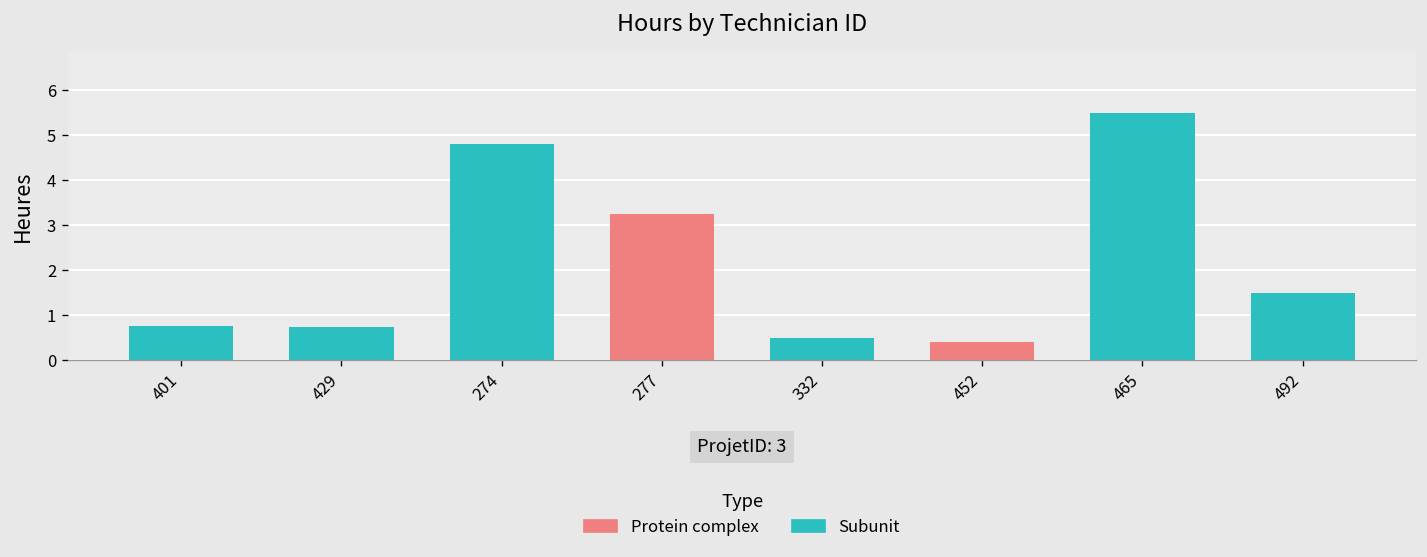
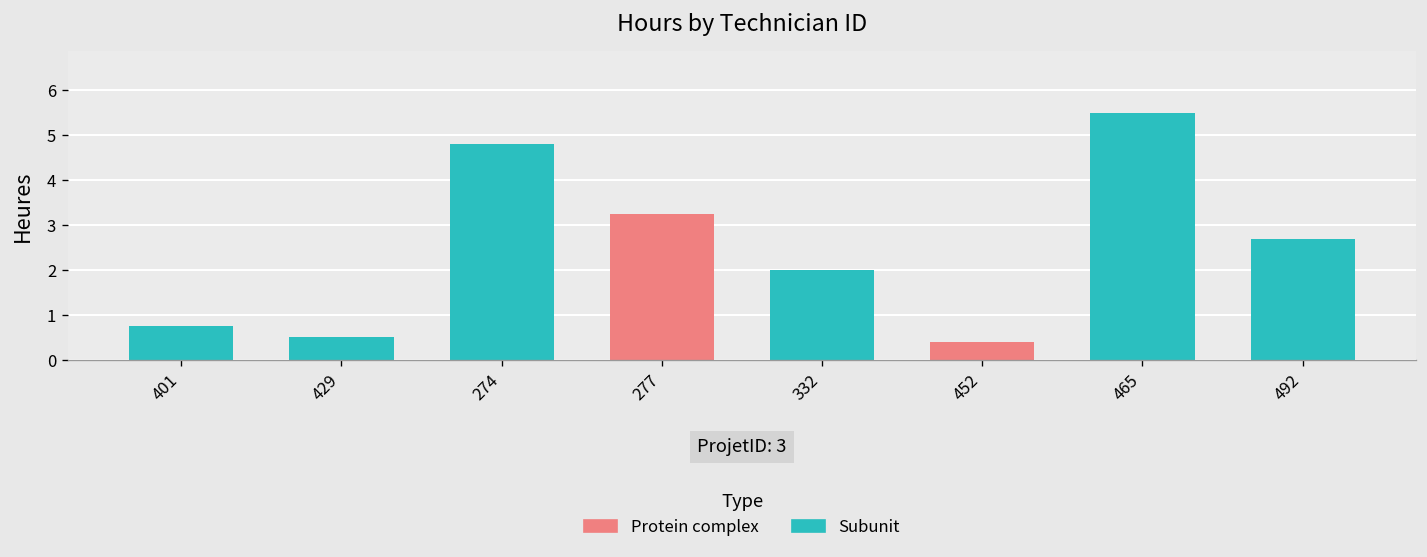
  {
    "Subunit": {
      "401": 0.8,
-     "429": 0.8,
+     "429": 0.5,
      "274": 4.8,
-     "332": 0.5,
+     "332": 2.0,
      "465": 5.5,
-     "492": 1.5
+     "492": 2.7
    },
    "Protein complex": {
      "277": 3.3,
      "452": 0.4
    }
  }
